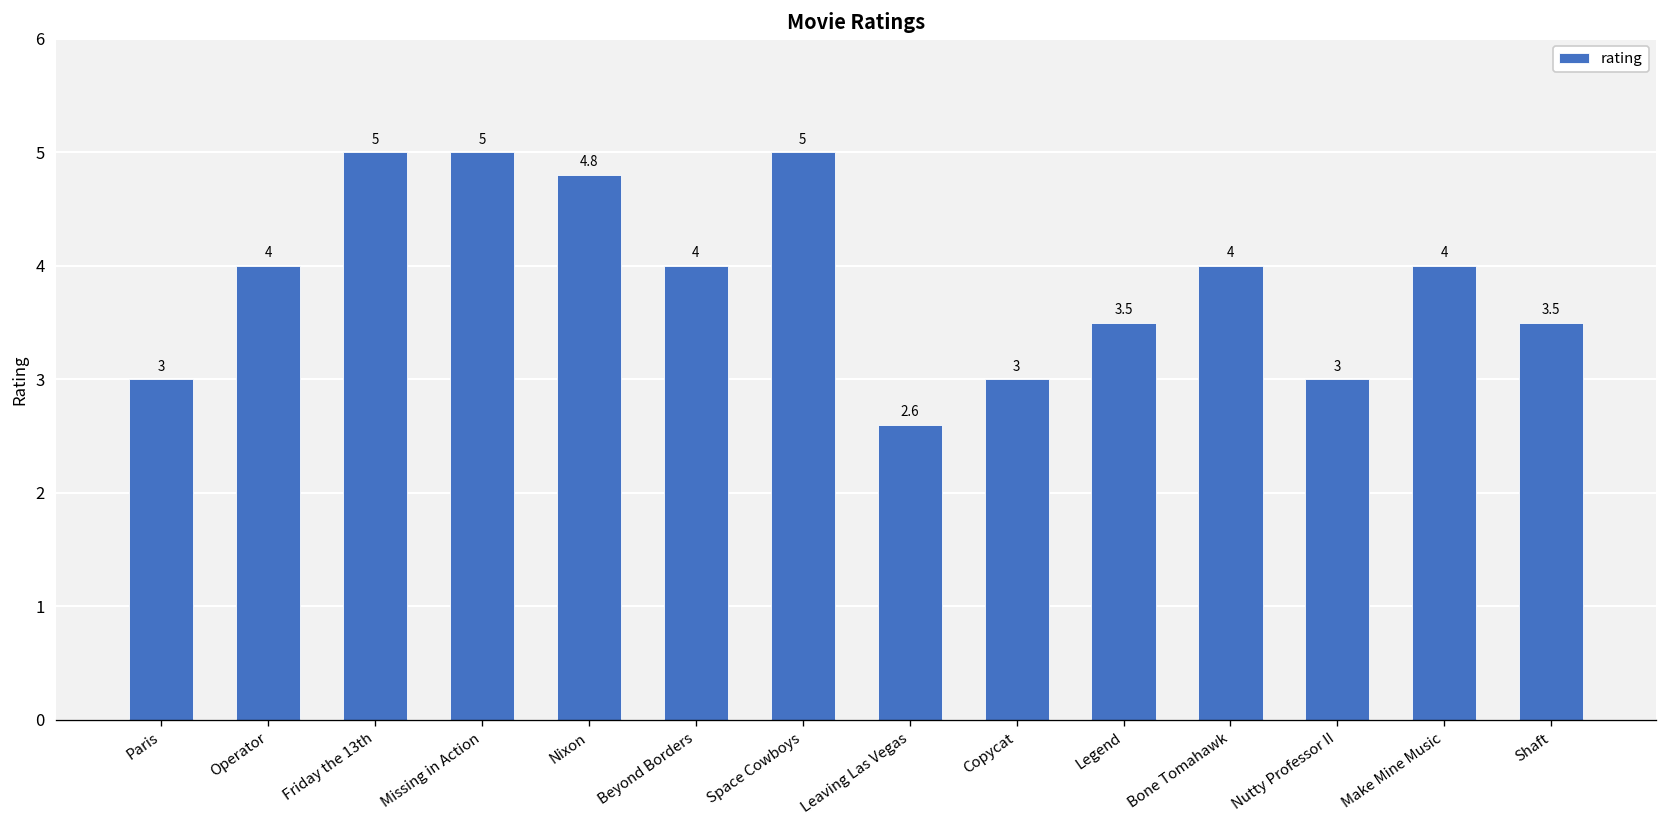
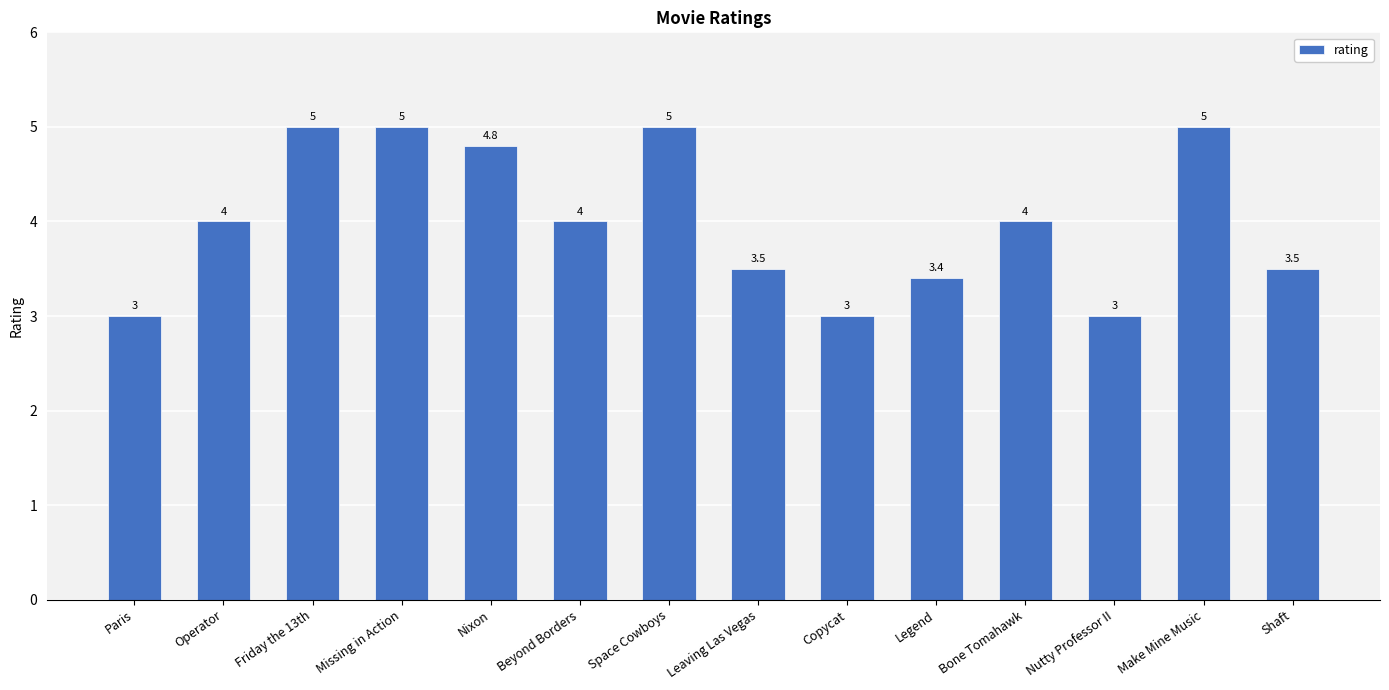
  {
    "Paris": 3,
    "Operator": 4,
    "Friday the 13th": 5,
    "Missing in Action": 5,
    "Nixon": 4.8,
    "Beyond Borders": 4,
    "Space Cowboys": 5,
-   "Leaving Las Vegas": 2.6,
+   "Leaving Las Vegas": 3.5,
    "Copycat": 3,
-   "Legend": 3.5,
+   "Legend": 3.4,
    "Bone Tomahawk": 4,
    "Nutty Professor II": 3,
-   "Make Mine Music": 4,
+   "Make Mine Music": 5,
    "Shaft": 3.5
  }
